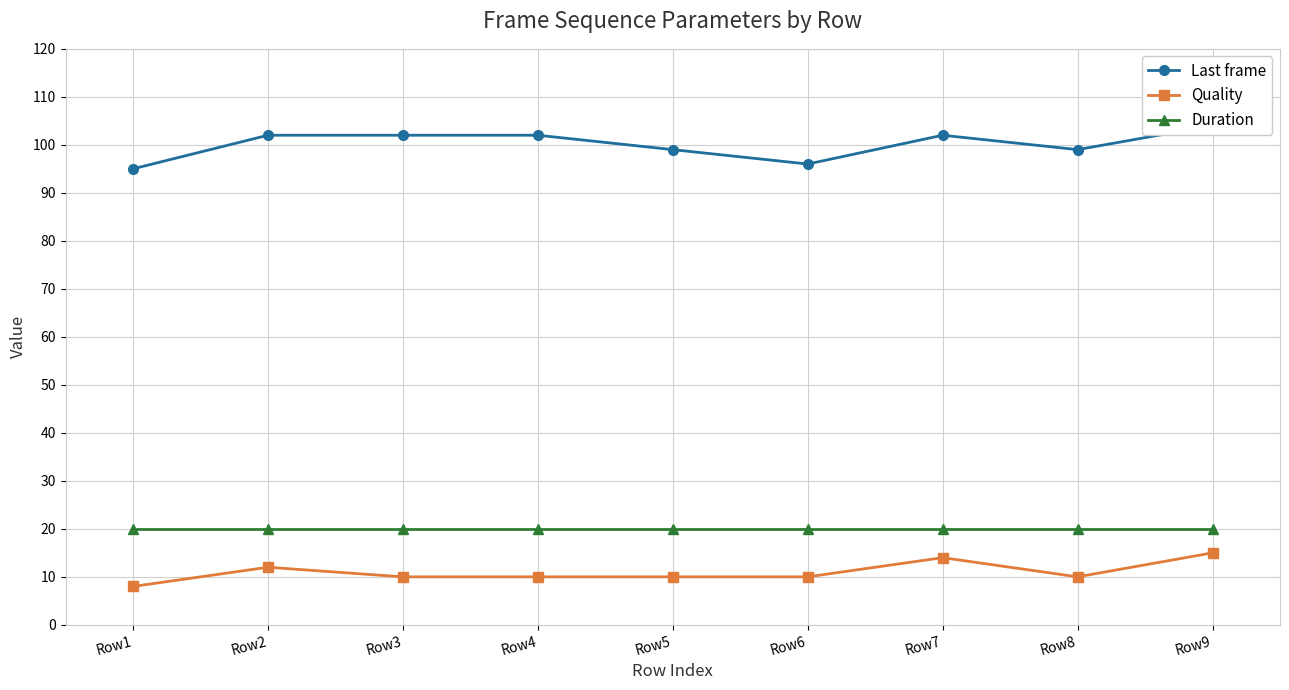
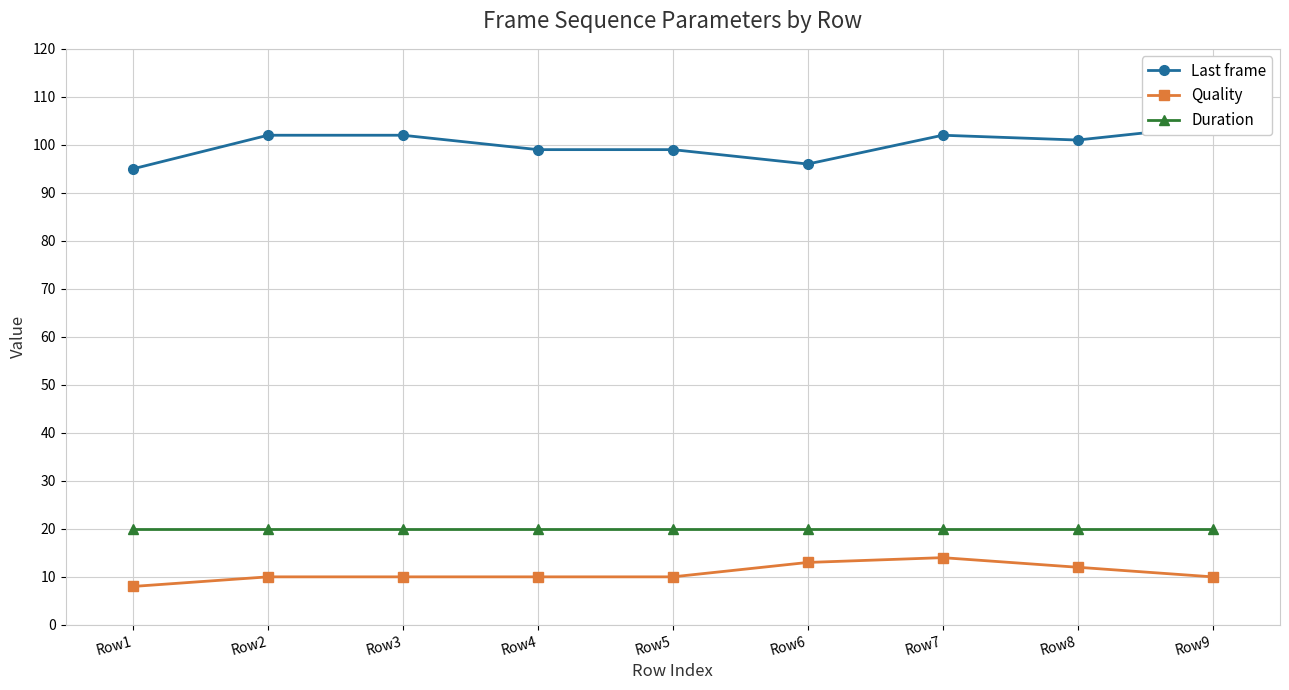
  {
    "Last frame": {
      "Row1": 95,
      "Row2": 102,
      "Row3": 102,
-     "Row4": 102,
+     "Row4": 99,
      "Row5": 99,
      "Row6": 96,
      "Row7": 102,
-     "Row8": 99
+     "Row8": 101
    },
    "Quality": {
      "Row1": 8,
-     "Row2": 12,
+     "Row2": 10,
      "Row3": 10,
      "Row4": 10,
      "Row5": 10,
-     "Row6": 10,
+     "Row6": 13,
      "Row7": 14,
-     "Row8": 10,
-     "Row9": 15
+     "Row8": 12,
+     "Row9": 10
    },
    "Duration": {
      "Row1": 20,
      "Row2": 20,
      "Row3": 20,
      "Row4": 20,
      "Row5": 20,
      "Row6": 20,
      "Row7": 20,
      "Row8": 20,
      "Row9": 20
    }
  }
